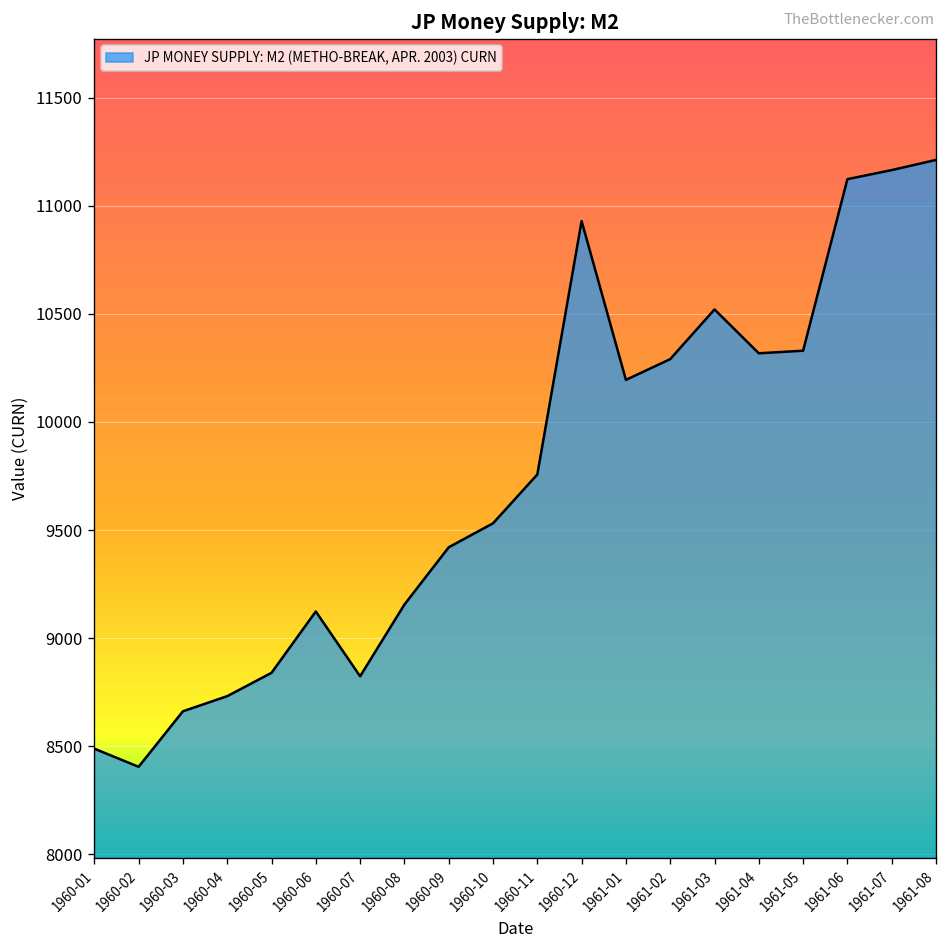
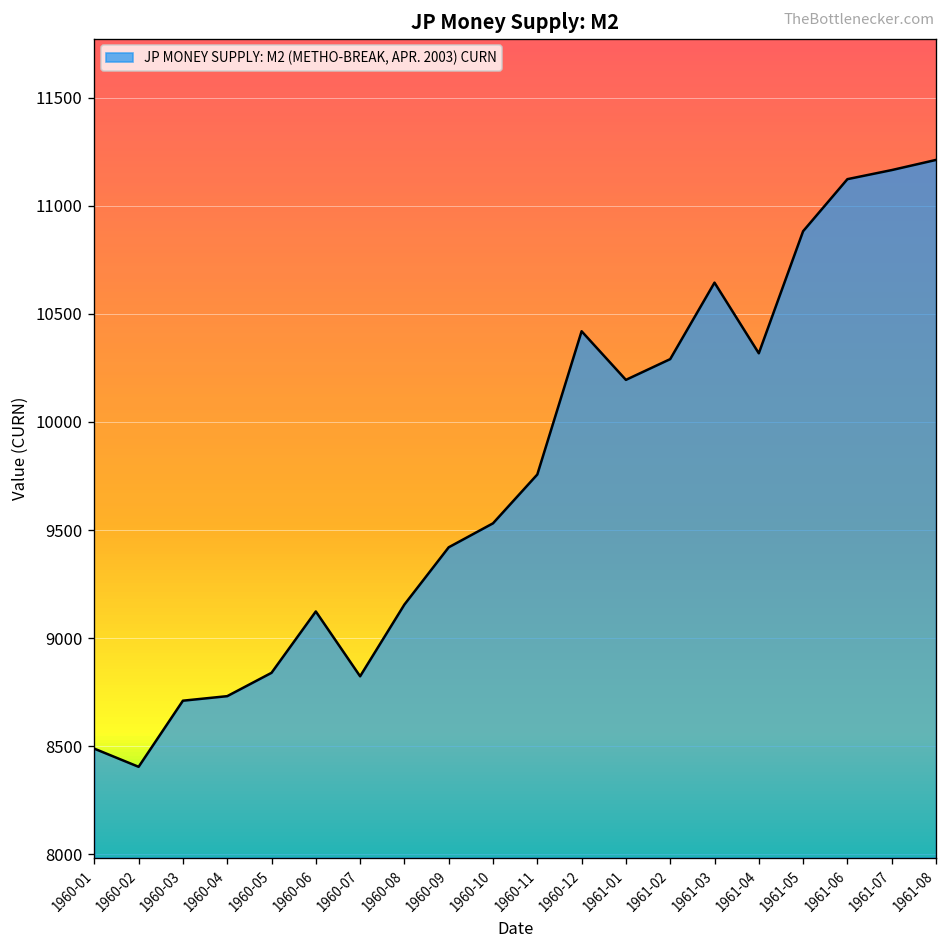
  {
    "1960-01": 8490,
    "1960-02": 8400,
-   "1960-03": 8660,
+   "1960-03": 8710,
    "1960-04": 8730,
    "1960-05": 8840,
    "1960-06": 9120,
    "1960-07": 8820,
    "1960-08": 9160,
    "1960-09": 9420,
    "1960-10": 9530,
    "1960-11": 9760,
-   "1960-12": 10930,
+   "1960-12": 10420,
    "1961-01": 10200,
    "1961-02": 10290,
-   "1961-03": 10520,
+   "1961-03": 10650,
    "1961-04": 10320,
-   "1961-05": 10330,
+   "1961-05": 10880,
    "1961-06": 11120,
    "1961-07": 11170,
    "1961-08": 11210
  }
